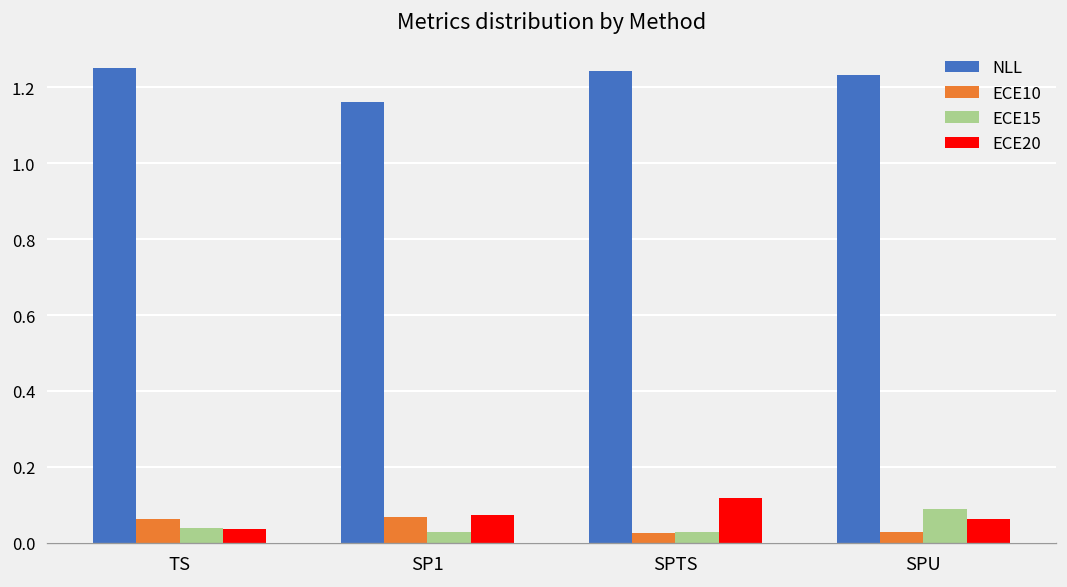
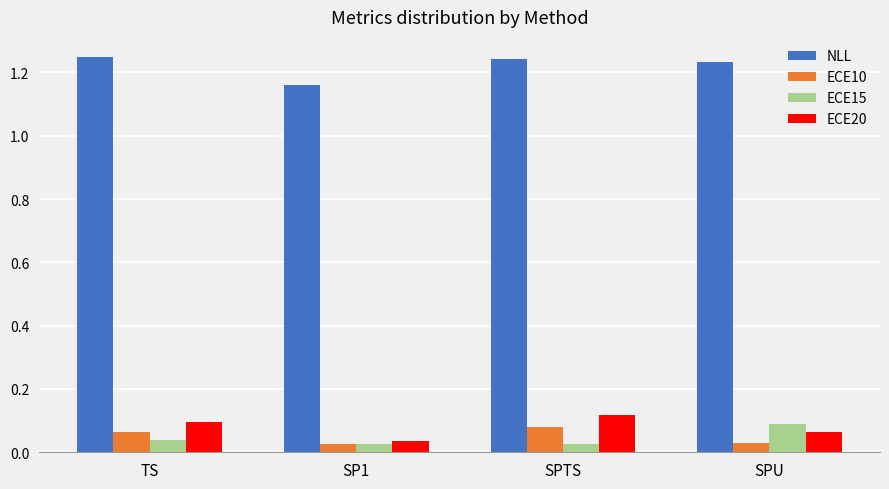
  {
    "NLL": {
      "TS": 1.25,
      "SP1": 1.16,
      "SPTS": 1.24,
      "SPU": 1.23
    },
    "ECE10": {
      "TS": 0.06,
-     "SP1": 0.07,
-     "SPTS": 0.03,
+     "SP1": 0.03,
+     "SPTS": 0.08,
      "SPU": 0.03
    },
    "ECE15": {
      "TS": 0.04,
      "SP1": 0.03,
      "SPTS": 0.03,
      "SPU": 0.09
    },
    "ECE20": {
-     "TS": 0.04,
-     "SP1": 0.07,
+     "TS": 0.09,
+     "SP1": 0.04,
      "SPTS": 0.12,
      "SPU": 0.06
    }
  }
